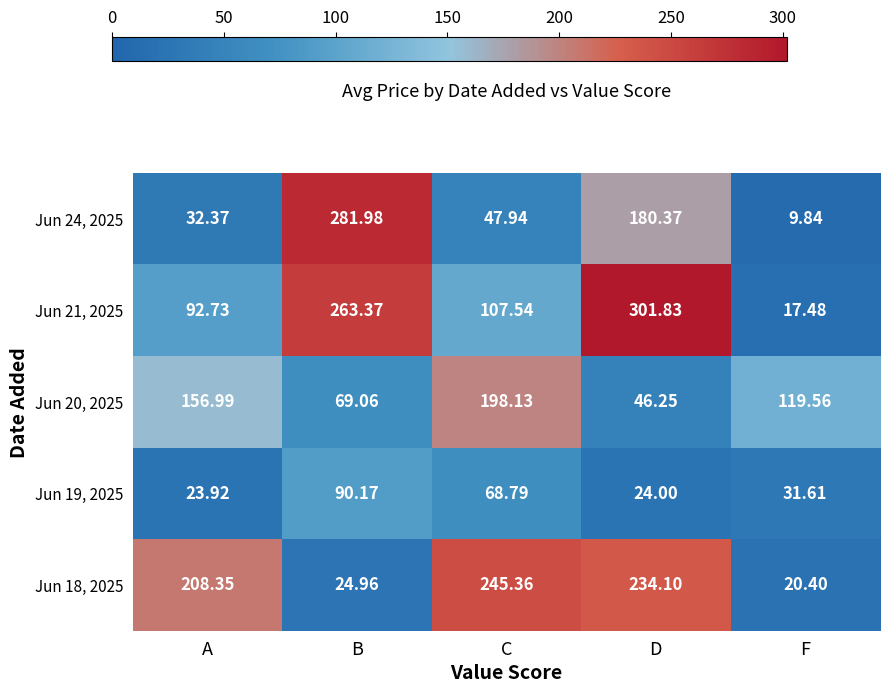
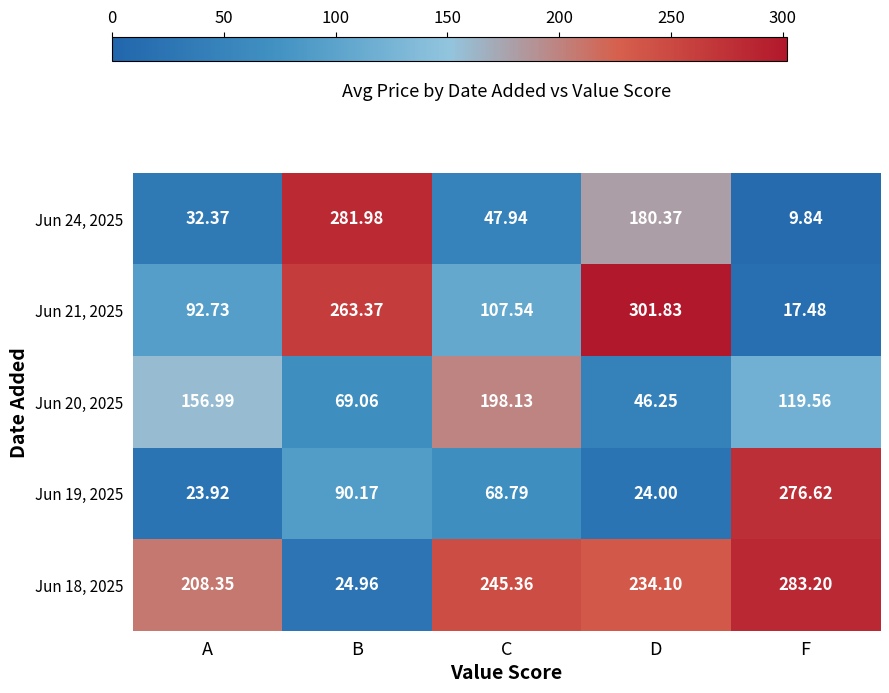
  {
    "Jun 24, 2025": {
      "A": 32.37,
      "B": 281.98,
      "C": 47.94,
      "D": 180.37,
      "F": 9.84
    },
    "Jun 21, 2025": {
      "A": 92.73,
      "B": 263.37,
      "C": 107.54,
      "D": 301.83,
      "F": 17.48
    },
    "Jun 20, 2025": {
      "A": 156.99,
      "B": 69.06,
      "C": 198.13,
      "D": 46.25,
      "F": 119.56
    },
    "Jun 19, 2025": {
      "A": 23.92,
      "B": 90.17,
      "C": 68.79,
      "D": 24.00,
-     "F": 31.61
+     "F": 276.62
    },
    "Jun 18, 2025": {
      "A": 208.35,
      "B": 24.96,
      "C": 245.36,
      "D": 234.10,
-     "F": 20.40
+     "F": 283.20
    }
  }
